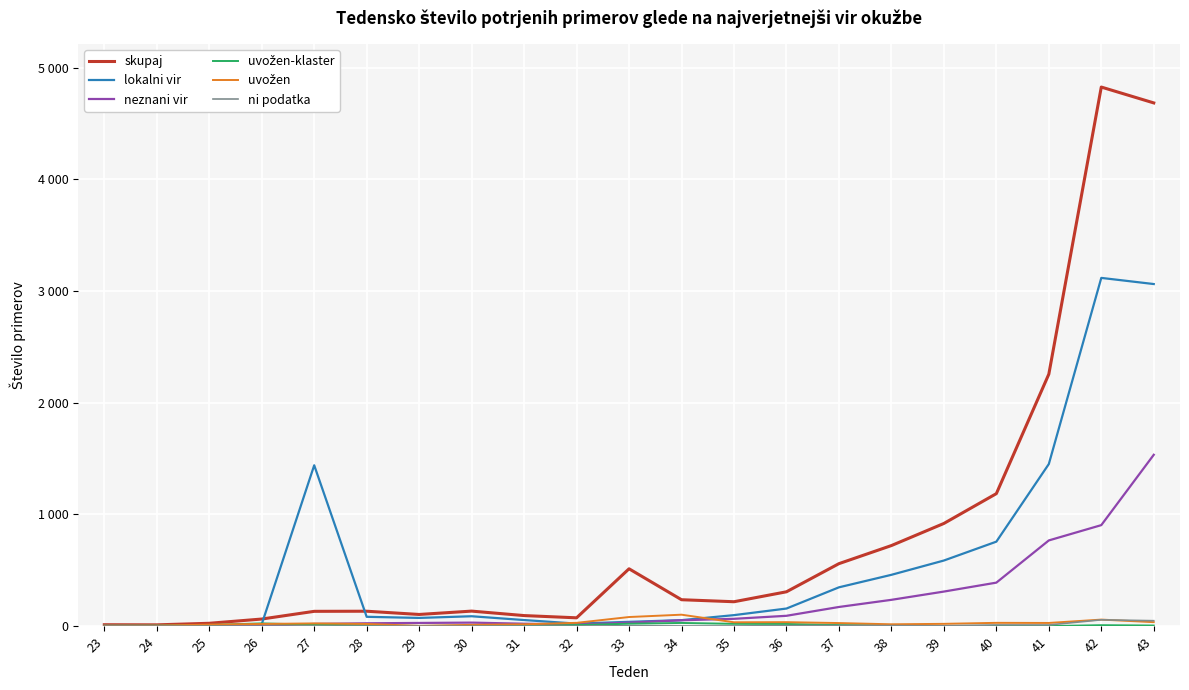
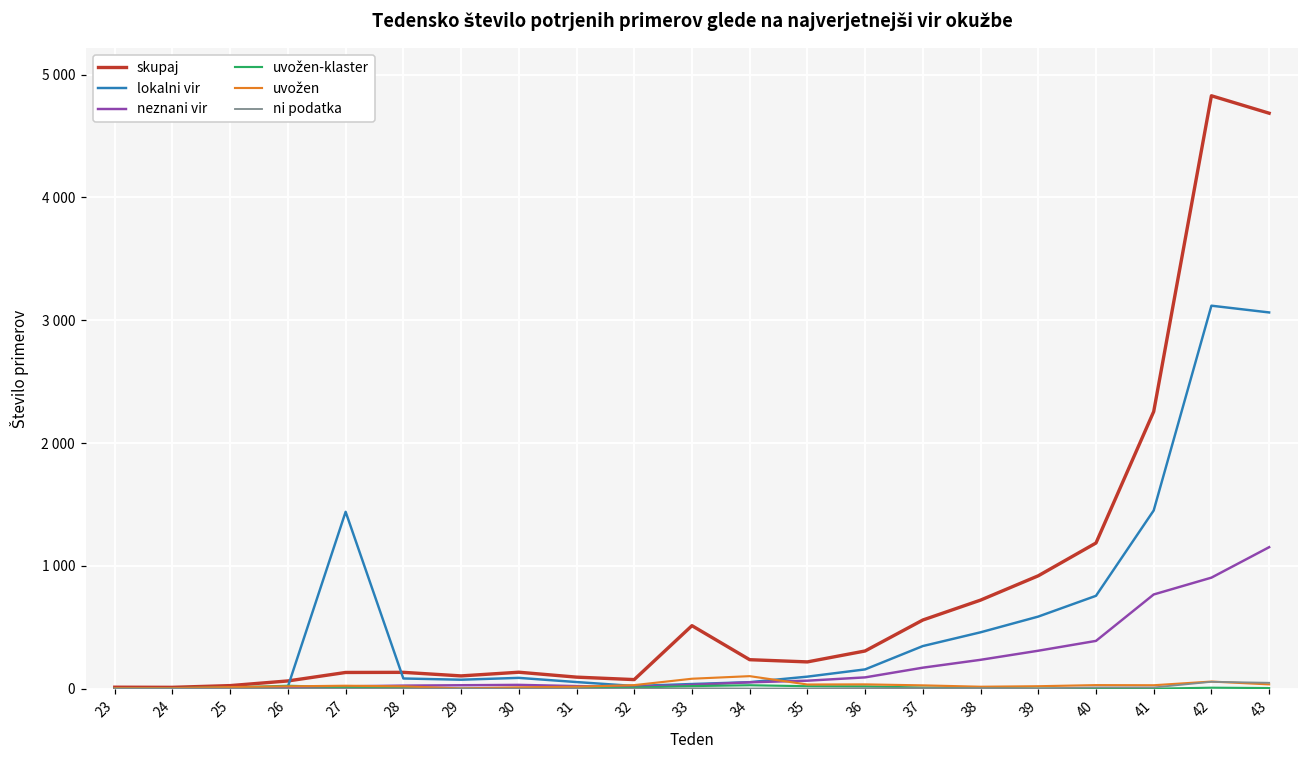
  {
    "skupaj": {
      "26": 60,
      "27": 130,
      "28": 130,
      "29": 100,
      "30": 130,
      "31": 90,
      "32": 70,
      "33": 510,
      "34": 240,
      "35": 220,
      "36": 310,
      "37": 560,
      "38": 720,
      "39": 920,
      "40": 1190,
      "41": 2260,
      "42": 4830,
      "43": 4690
    },
    "lokalni vir": {
      "27": 1440,
      "28": 80,
      "29": 70,
      "30": 90,
      "31": 50,
      "35": 100,
      "36": 160,
      "37": 350,
      "38": 460,
      "39": 590,
      "40": 760,
      "41": 1450,
      "42": 3120,
      "43": 3060
    },
    "neznani vir": {
      "29": 30,
      "35": 70,
      "36": 90,
      "37": 170,
      "38": 240,
      "39": 310,
      "40": 390,
      "41": 770,
      "42": 900,
-     "43": 1530
+     "43": 1150
    },
    "uvožen-klaster": {
      "34": 30,
      "42": 10,
      "43": 10
    },
    "uvožen": {
      "33": 80,
      "34": 100
    },
    "ni podatka": {
      "34": 0
    }
  }
